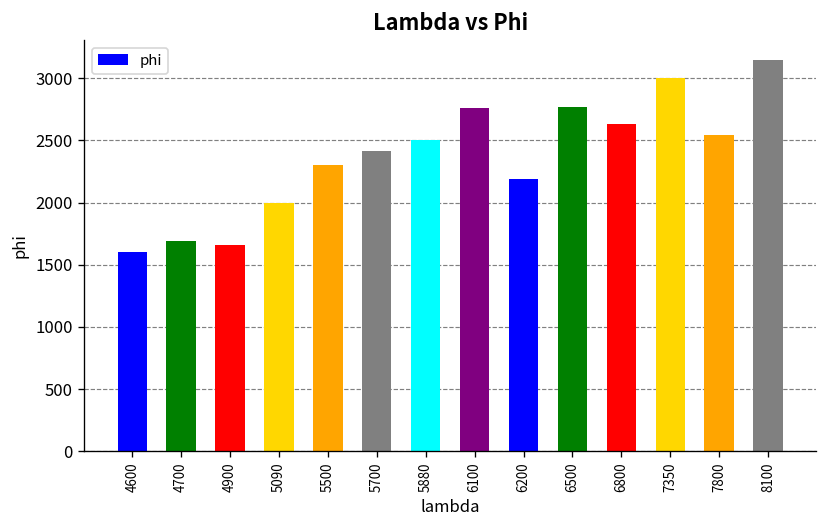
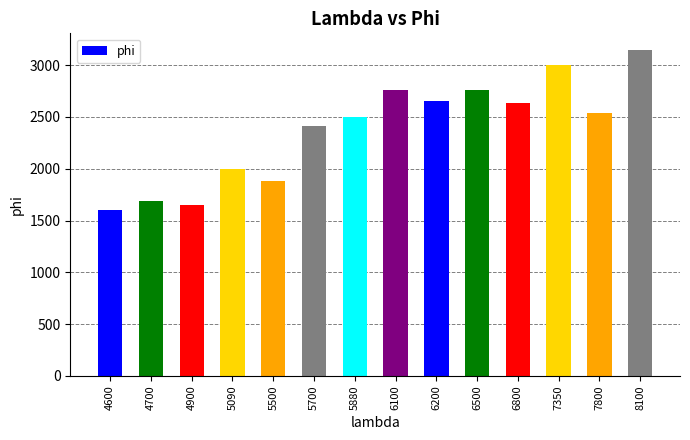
  {
    "4600": 1600,
    "4700": 1690,
    "4900": 1660,
    "5090": 2000,
-   "5500": 2300,
+   "5500": 1880,
    "5700": 2420,
    "5880": 2500,
    "6100": 2760,
-   "6200": 2190,
+   "6200": 2650,
    "6500": 2770,
    "6800": 2630,
    "7350": 3000,
    "7800": 2540,
    "8100": 3150
  }
